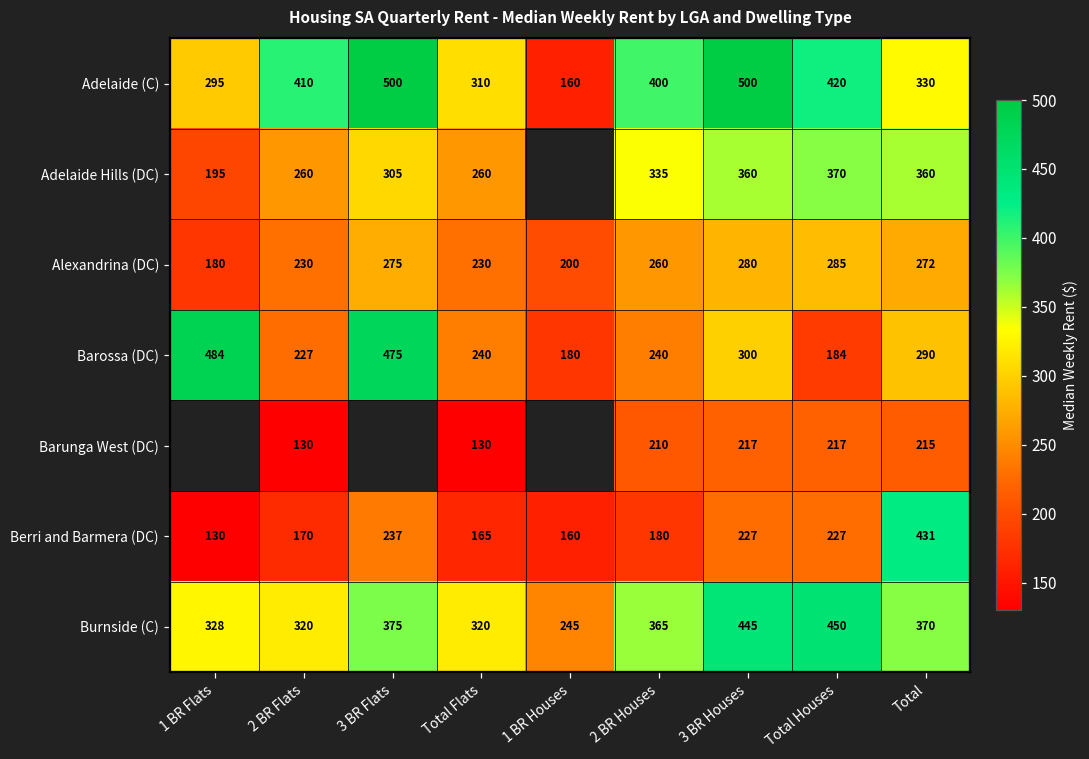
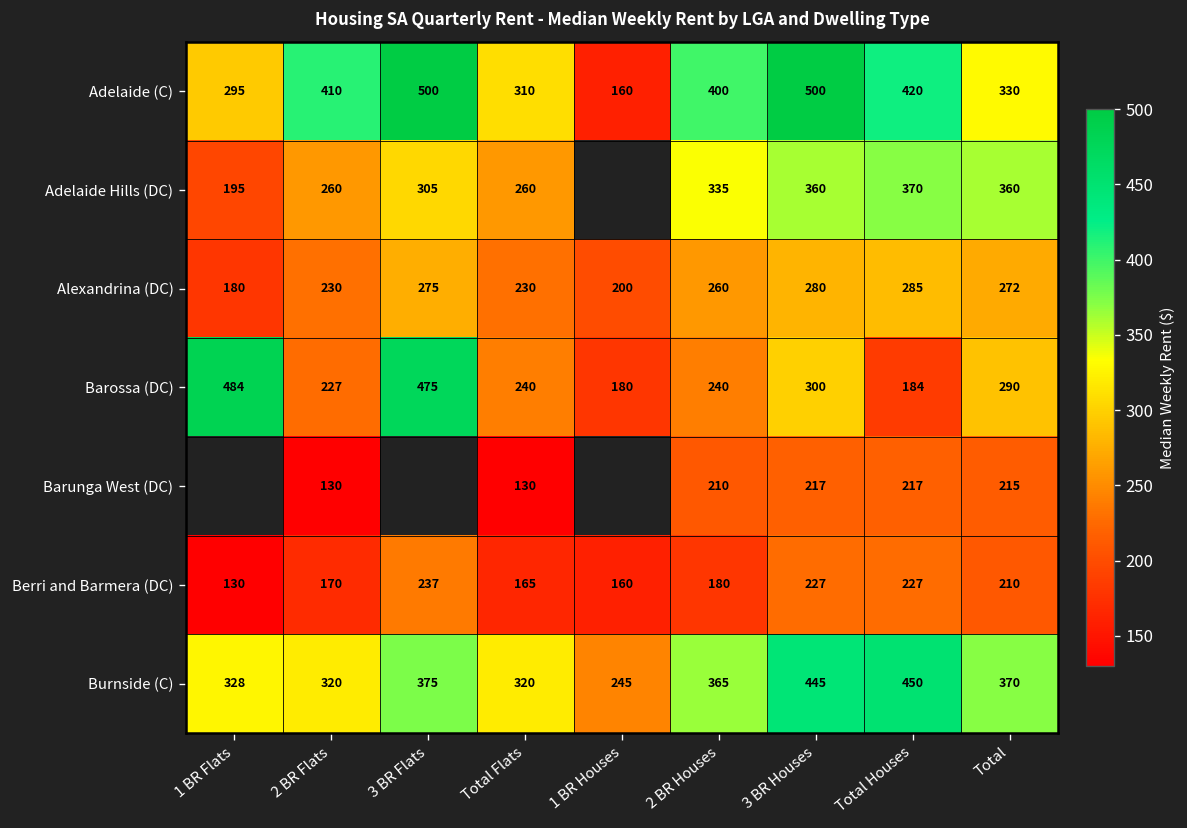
  {
    "Adelaide (C)": {
      "1 BR Flats": 295,
      "2 BR Flats": 410,
      "3 BR Flats": 500,
      "Total Flats": 310,
      "1 BR Houses": 160,
      "2 BR Houses": 400,
      "3 BR Houses": 500,
      "Total Houses": 420,
      "Total": 330
    },
    "Adelaide Hills (DC)": {
      "1 BR Flats": 195,
      "2 BR Flats": 260,
      "3 BR Flats": 305,
      "Total Flats": 260,
      "2 BR Houses": 335,
      "3 BR Houses": 360,
      "Total Houses": 370,
      "Total": 360
    },
    "Alexandrina (DC)": {
      "1 BR Flats": 180,
      "2 BR Flats": 230,
      "3 BR Flats": 275,
      "Total Flats": 230,
      "1 BR Houses": 200,
      "2 BR Houses": 260,
      "3 BR Houses": 280,
      "Total Houses": 285,
      "Total": 272
    },
    "Barossa (DC)": {
      "1 BR Flats": 484,
      "2 BR Flats": 227,
      "3 BR Flats": 475,
      "Total Flats": 240,
      "1 BR Houses": 180,
      "2 BR Houses": 240,
      "3 BR Houses": 300,
      "Total Houses": 184,
      "Total": 290
    },
    "Barunga West (DC)": {
      "2 BR Flats": 130,
      "Total Flats": 130,
      "2 BR Houses": 210,
      "3 BR Houses": 217,
      "Total Houses": 217,
      "Total": 215
    },
    "Berri and Barmera (DC)": {
      "1 BR Flats": 130,
      "2 BR Flats": 170,
      "3 BR Flats": 237,
      "Total Flats": 165,
      "1 BR Houses": 160,
      "2 BR Houses": 180,
      "3 BR Houses": 227,
      "Total Houses": 227,
-     "Total": 431
+     "Total": 210
    },
    "Burnside (C)": {
      "1 BR Flats": 328,
      "2 BR Flats": 320,
      "3 BR Flats": 375,
      "Total Flats": 320,
      "1 BR Houses": 245,
      "2 BR Houses": 365,
      "3 BR Houses": 445,
      "Total Houses": 450,
      "Total": 370
    }
  }
